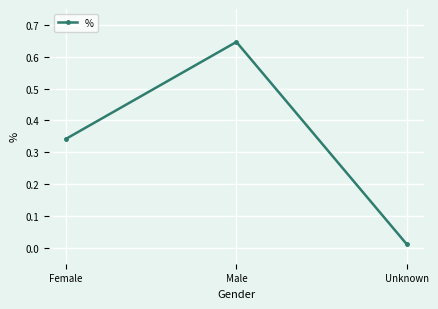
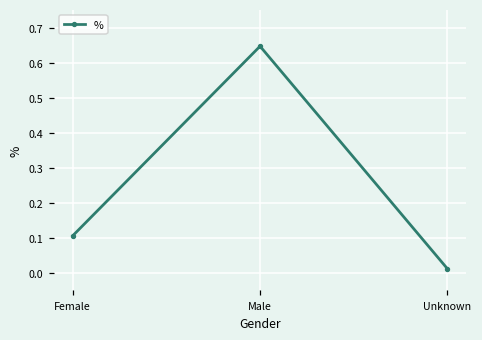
  {
-   "Female": 0.34,
+   "Female": 0.11,
    "Male": 0.65,
    "Unknown": 0.01
  }
